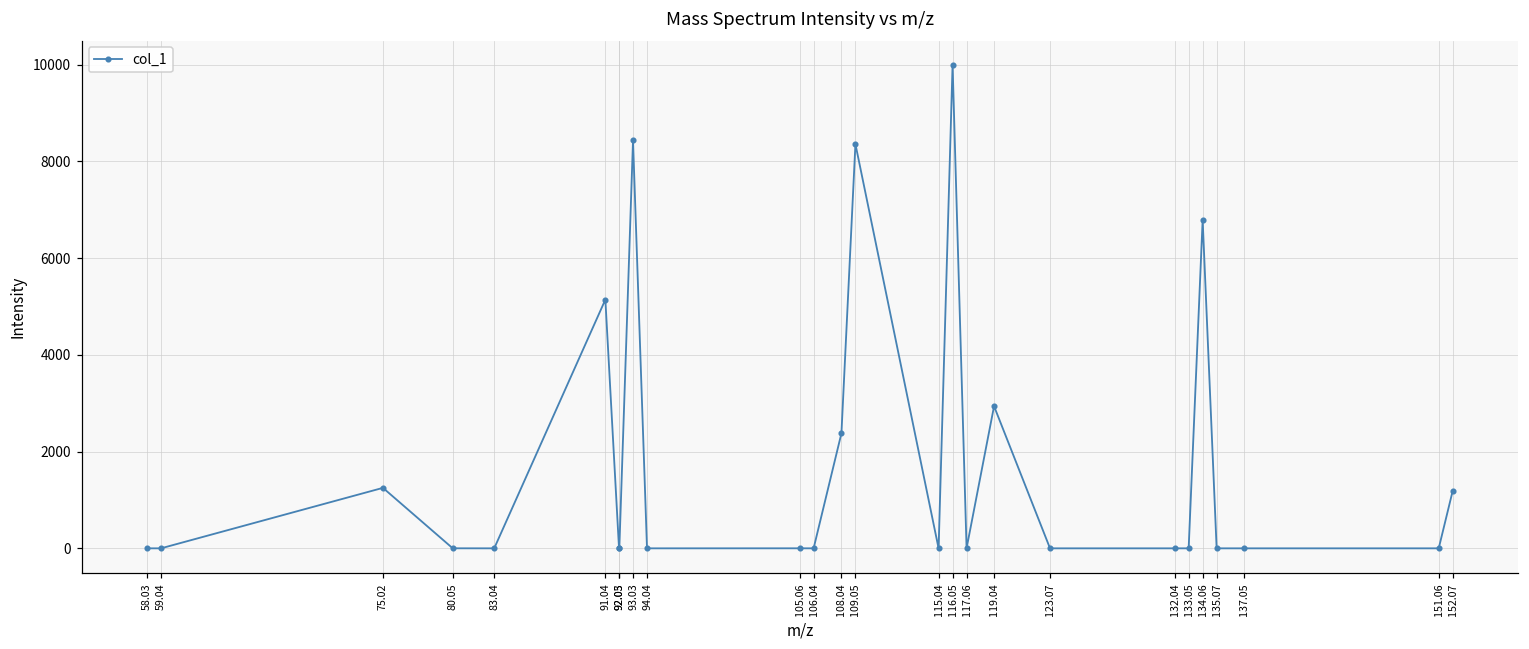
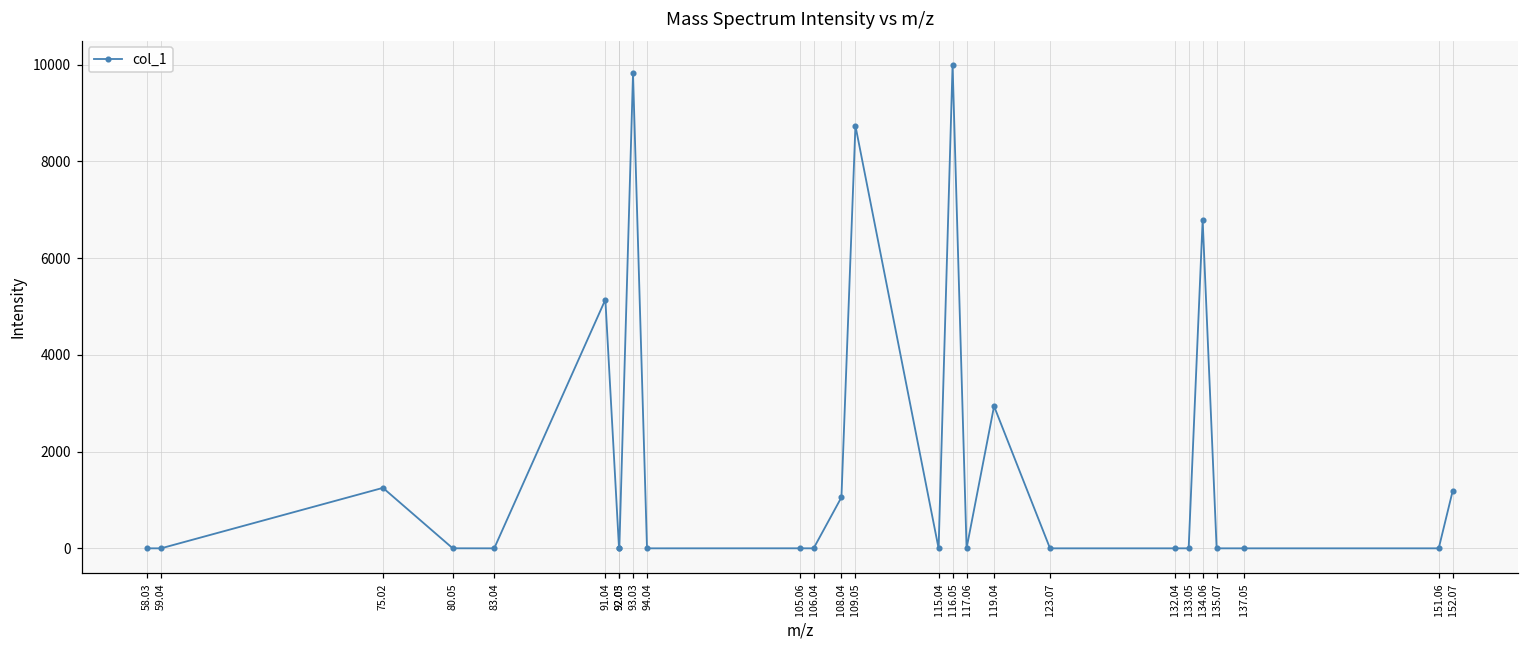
  {
    "58.03": 0,
    "59.04": 0,
    "75.02": 1300,
    "80.05": 0,
    "83.04": 0,
    "91.04": 5100,
    "92.03": 0,
    "92.05": 0,
-   "93.03": 8400,
+   "93.03": 9800,
    "94.04": 0,
    "105.06": 0,
    "106.04": 0,
-   "108.04": 2400,
-   "109.05": 8400,
+   "108.04": 1100,
+   "109.05": 8700,
    "115.04": 0,
    "116.05": 10000,
    "117.06": 0,
    "119.04": 2900,
    "123.07": 0,
    "132.04": 0,
    "133.05": 0,
    "134.06": 6800,
    "135.07": 0,
    "137.05": 0,
    "151.06": 0,
    "152.07": 1200
  }
